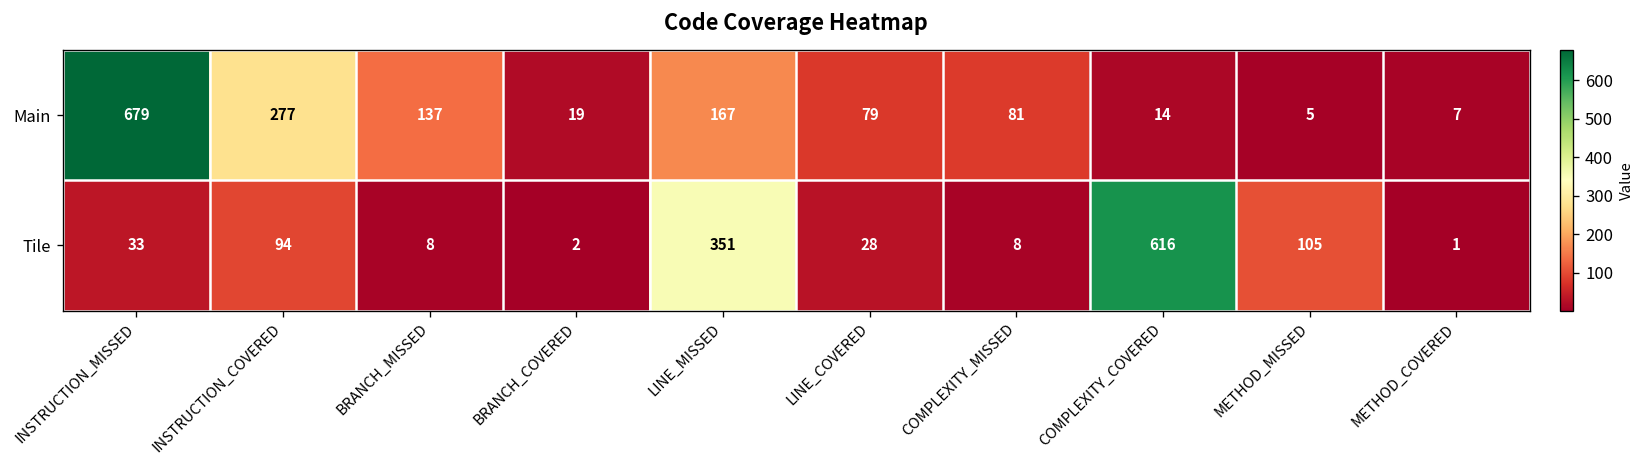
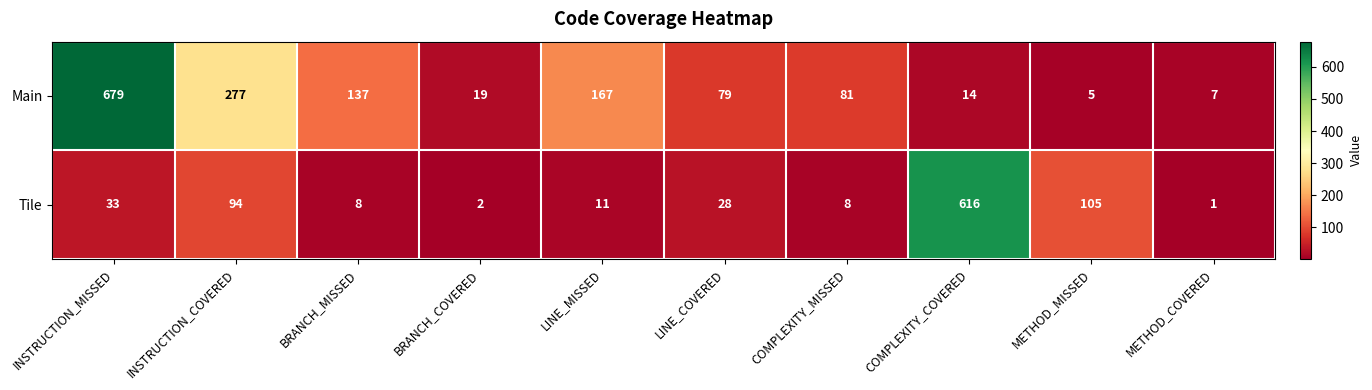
  {
    "Main": {
      "INSTRUCTION_MISSED": 679,
      "INSTRUCTION_COVERED": 277,
      "BRANCH_MISSED": 137,
      "BRANCH_COVERED": 19,
      "LINE_MISSED": 167,
      "LINE_COVERED": 79,
      "COMPLEXITY_MISSED": 81,
      "COMPLEXITY_COVERED": 14,
      "METHOD_MISSED": 5,
      "METHOD_COVERED": 7
    },
    "Tile": {
      "INSTRUCTION_MISSED": 33,
      "INSTRUCTION_COVERED": 94,
      "BRANCH_MISSED": 8,
      "BRANCH_COVERED": 2,
-     "LINE_MISSED": 351,
+     "LINE_MISSED": 11,
      "LINE_COVERED": 28,
      "COMPLEXITY_MISSED": 8,
      "COMPLEXITY_COVERED": 616,
      "METHOD_MISSED": 105,
      "METHOD_COVERED": 1
    }
  }
